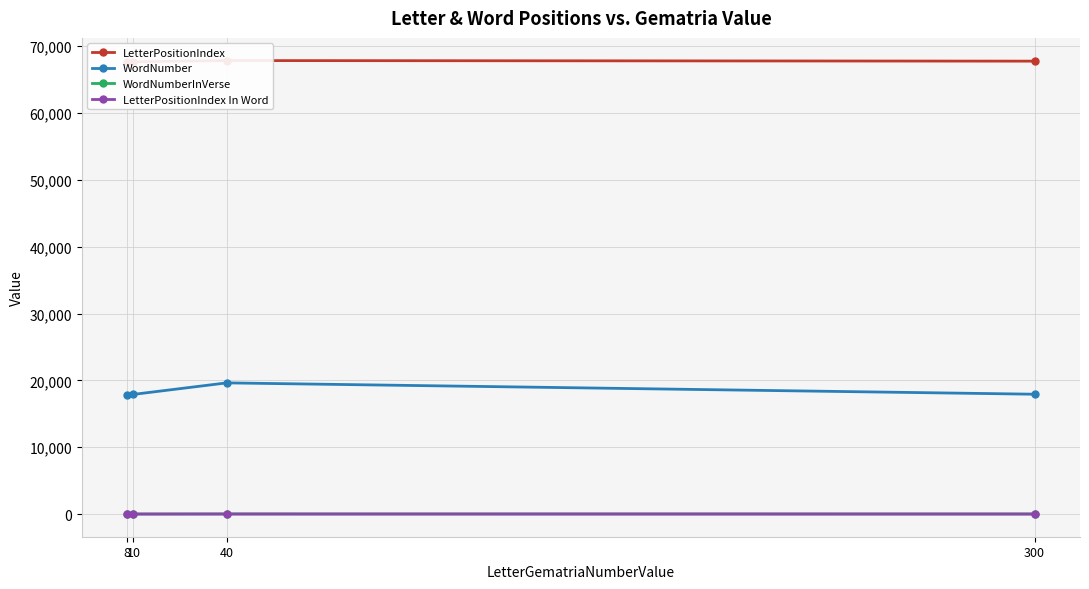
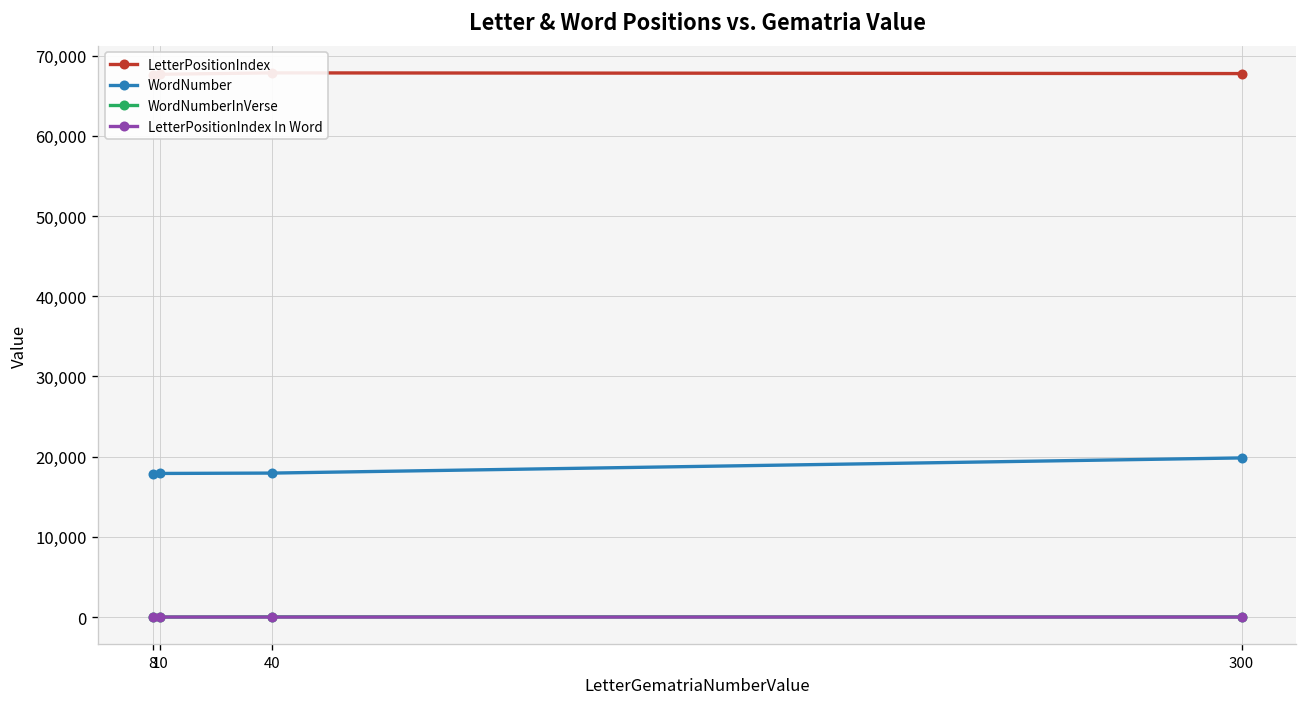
  {
    "LetterPositionIndex": {
      "300": "68,000"
    },
    "WordNumber": {
-     "40": "20,000",
-     "300": "18,000"
+     "40": "18,000",
+     "300": "20,000"
    },
    "LetterPositionIndex In Word": {
      "40": "0",
      "300": "0"
    }
  }
